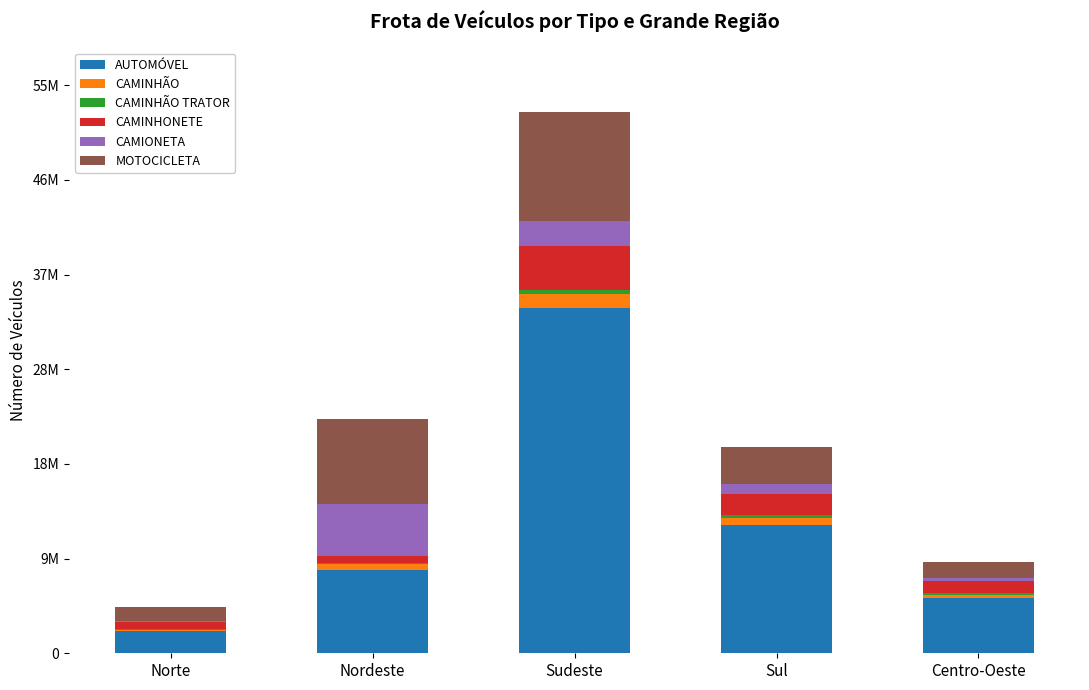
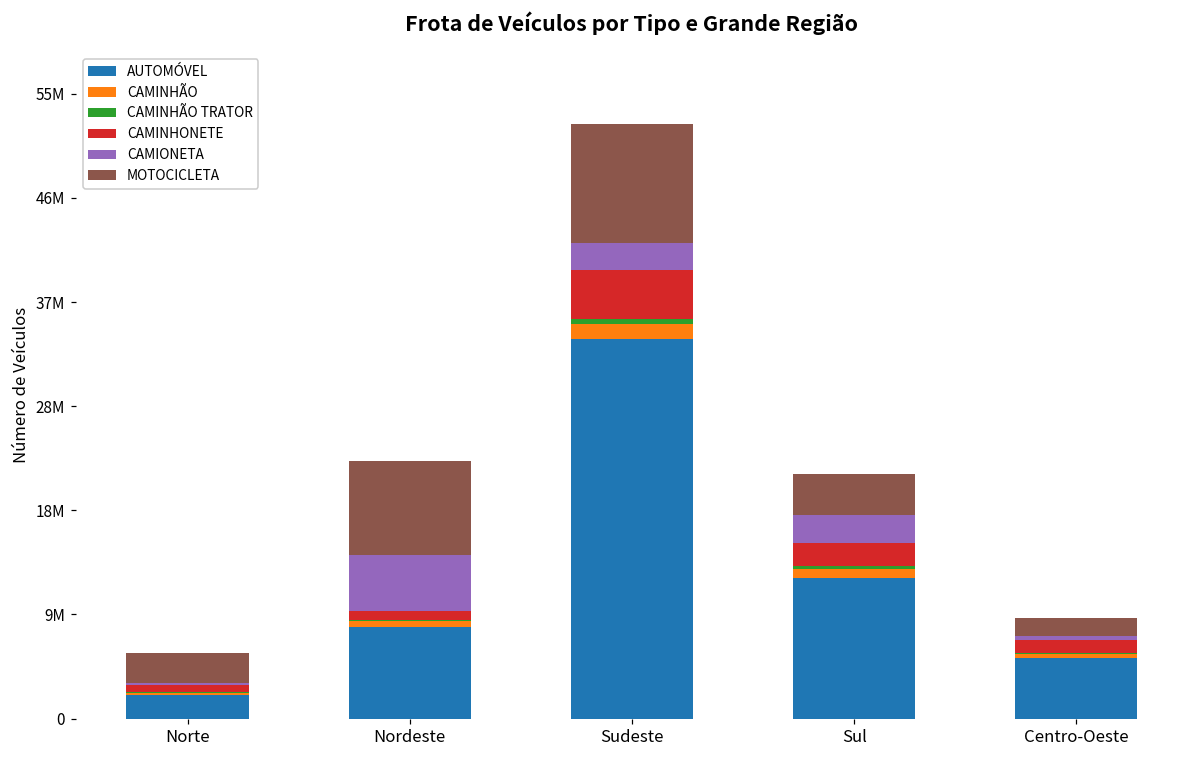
  {
    "AUTOMÓVEL": {
      "Norte": 2100000,
      "Nordeste": 8100000,
      "Sudeste": 33600000,
      "Sul": 12400000,
      "Centro-Oeste": 5400000
    },
    "CAMINHÃO": {
      "Nordeste": 500000,
      "Sudeste": 1400000,
      "Sul": 700000,
      "Centro-Oeste": 300000
    },
    "CAMINHÃO TRATOR": {
      "Sudeste": 400000,
      "Sul": 300000
    },
    "CAMINHONETE": {
      "Norte": 700000,
      "Nordeste": 700000,
      "Sudeste": 4300000,
      "Sul": 2000000,
      "Centro-Oeste": 1200000
    },
    "CAMIONETA": {
      "Nordeste": 5000000,
      "Sudeste": 2400000,
-     "Sul": 1000000,
+     "Sul": 2500000,
      "Centro-Oeste": 400000
    },
    "MOTOCICLETA": {
-     "Norte": 1300000,
+     "Norte": 2600000,
      "Nordeste": 8300000,
      "Sudeste": 10500000,
      "Sul": 3600000,
      "Centro-Oeste": 1500000
    }
  }
